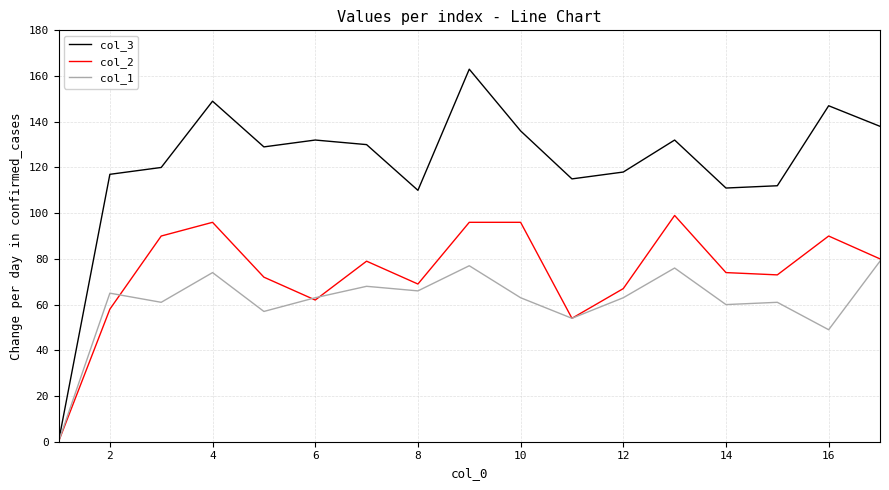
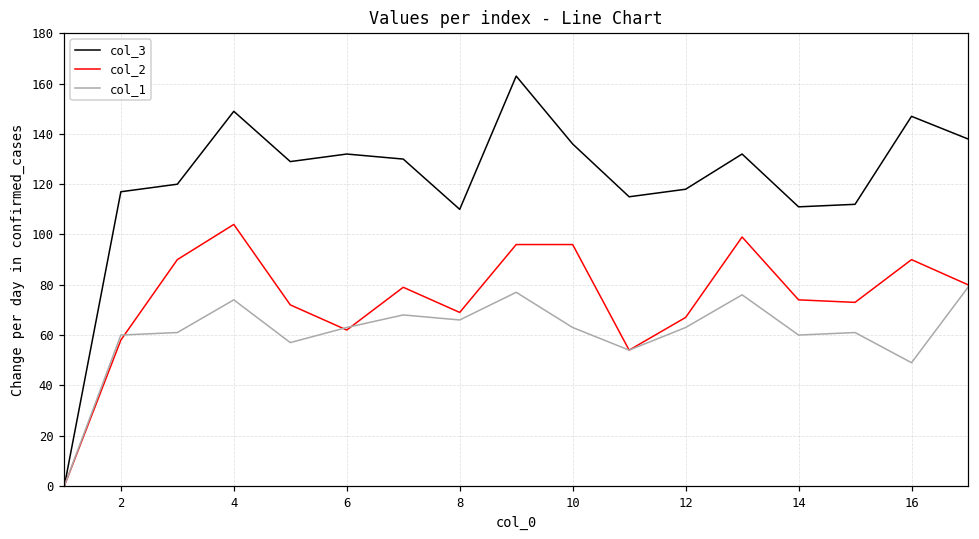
  {
    "col_3": {
      "2": 117,
      "4": 149,
      "6": 132,
      "8": 110,
      "10": 136,
      "12": 118,
      "14": 111,
      "16": 147
    },
    "col_2": {
      "2": 58,
-     "4": 96,
+     "4": 104,
      "8": 69,
      "10": 96,
      "12": 67,
      "14": 74,
      "16": 90
    },
    "col_1": {
-     "2": 65,
+     "2": 60,
      "4": 74,
      "8": 66,
      "10": 63,
      "12": 63,
      "14": 60,
      "16": 49
    }
  }
